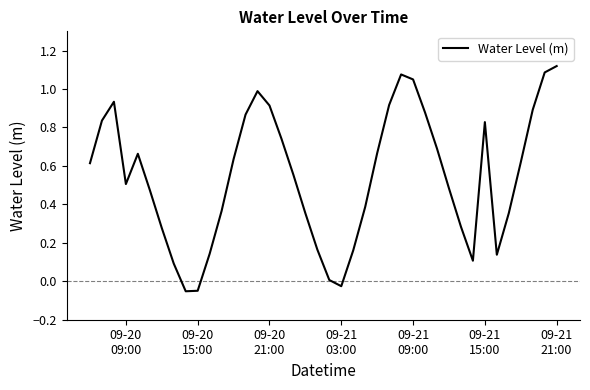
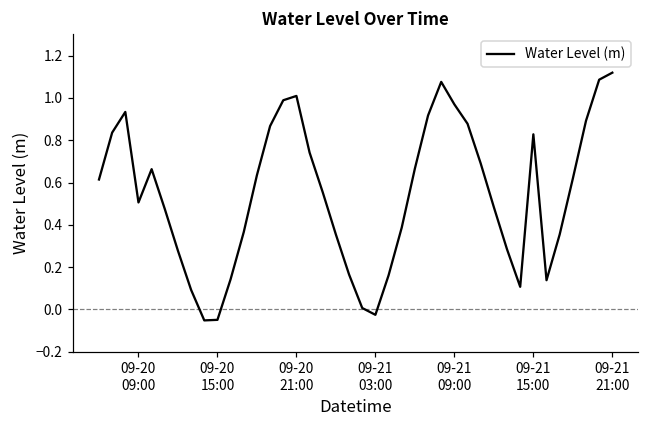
  {
    "09-20 09:00": 0.51,
    "09-20 15:00": -0.05,
-   "09-20 21:00": 0.91,
+   "09-20 21:00": 1.01,
    "09-21 03:00": -0.03,
-   "09-21 09:00": 1.05,
+   "09-21 09:00": 0.97,
    "09-21 15:00": 0.83,
    "09-21 21:00": 1.12
  }
